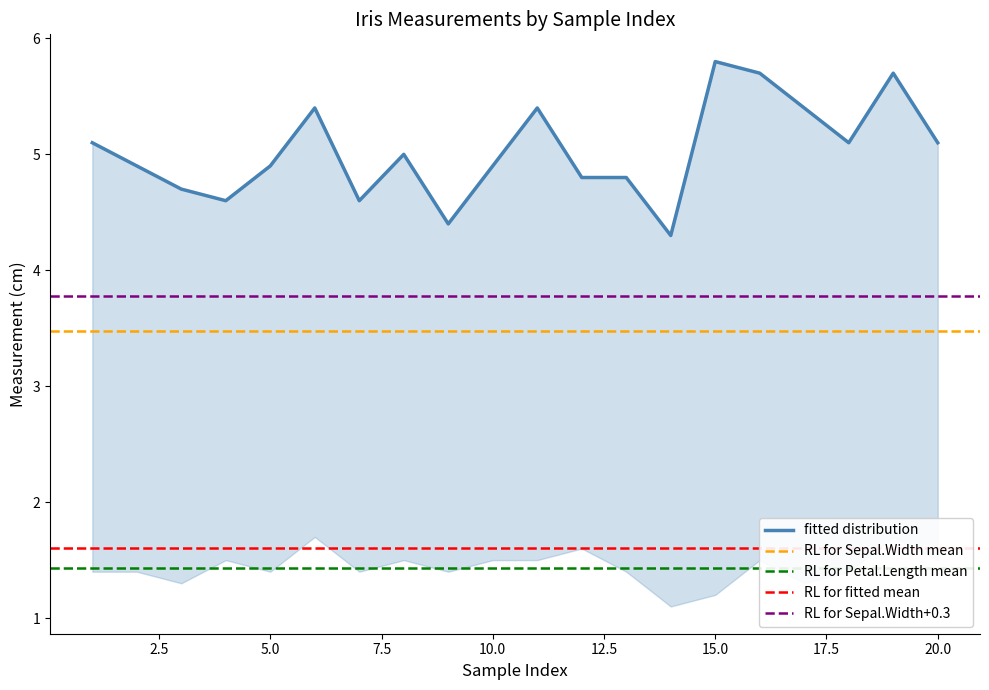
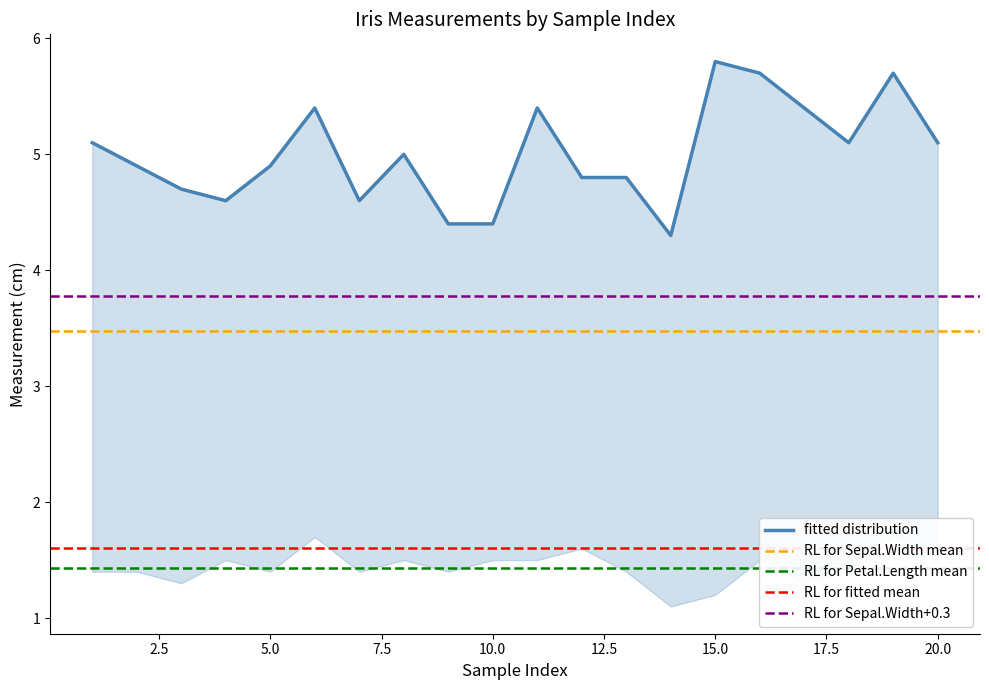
  {
    "5.0": 4.9,
-   "10.0": 4.9,
+   "10.0": 4.4,
    "15.0": 5.8,
    "20.0": 5.1
  }
